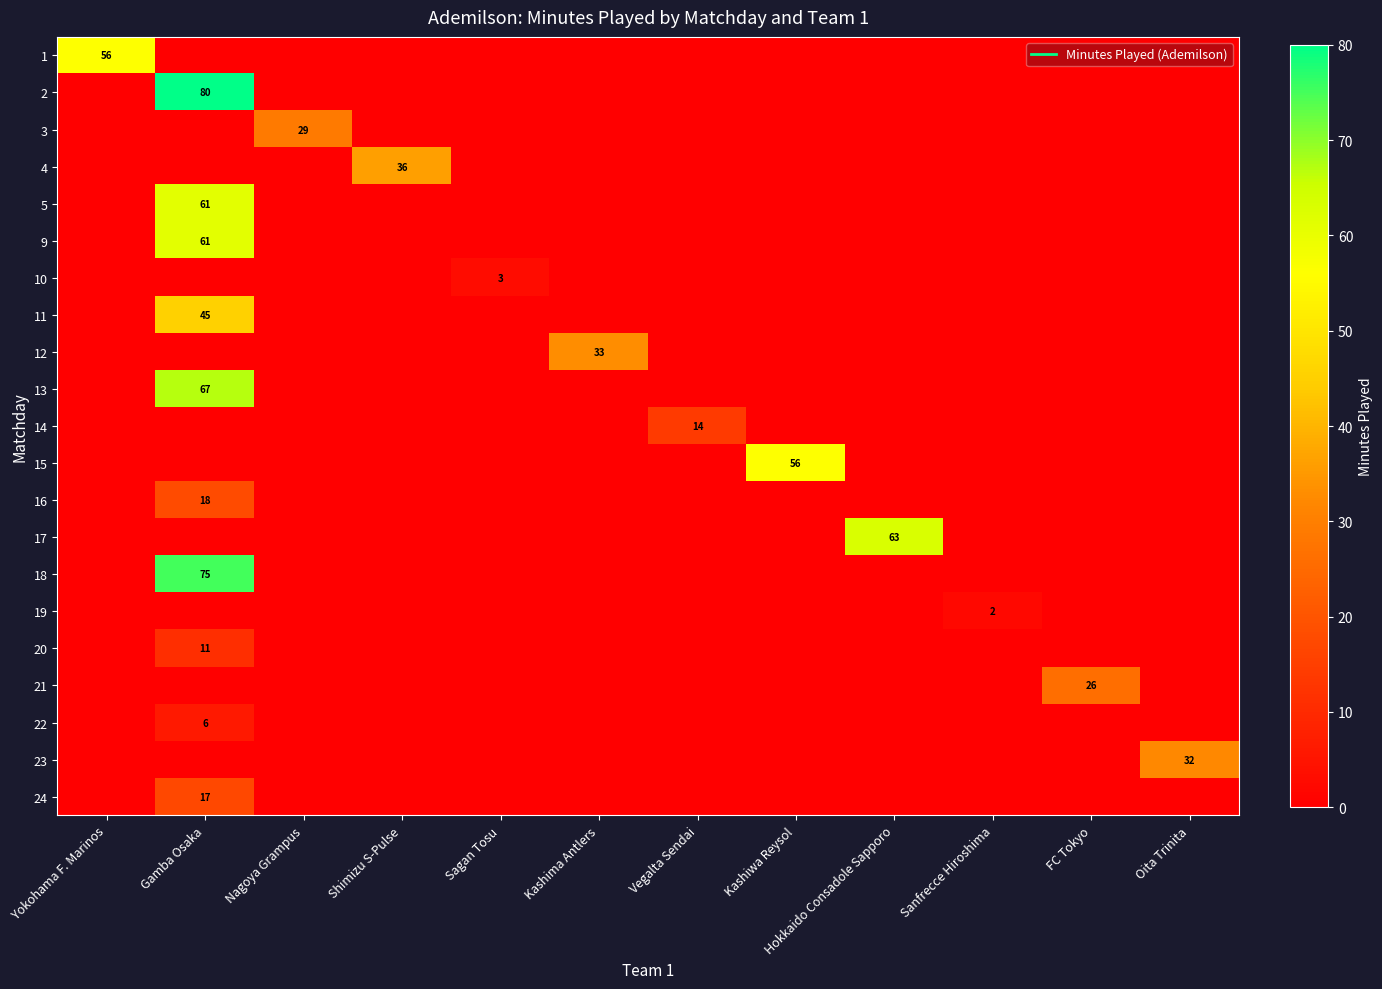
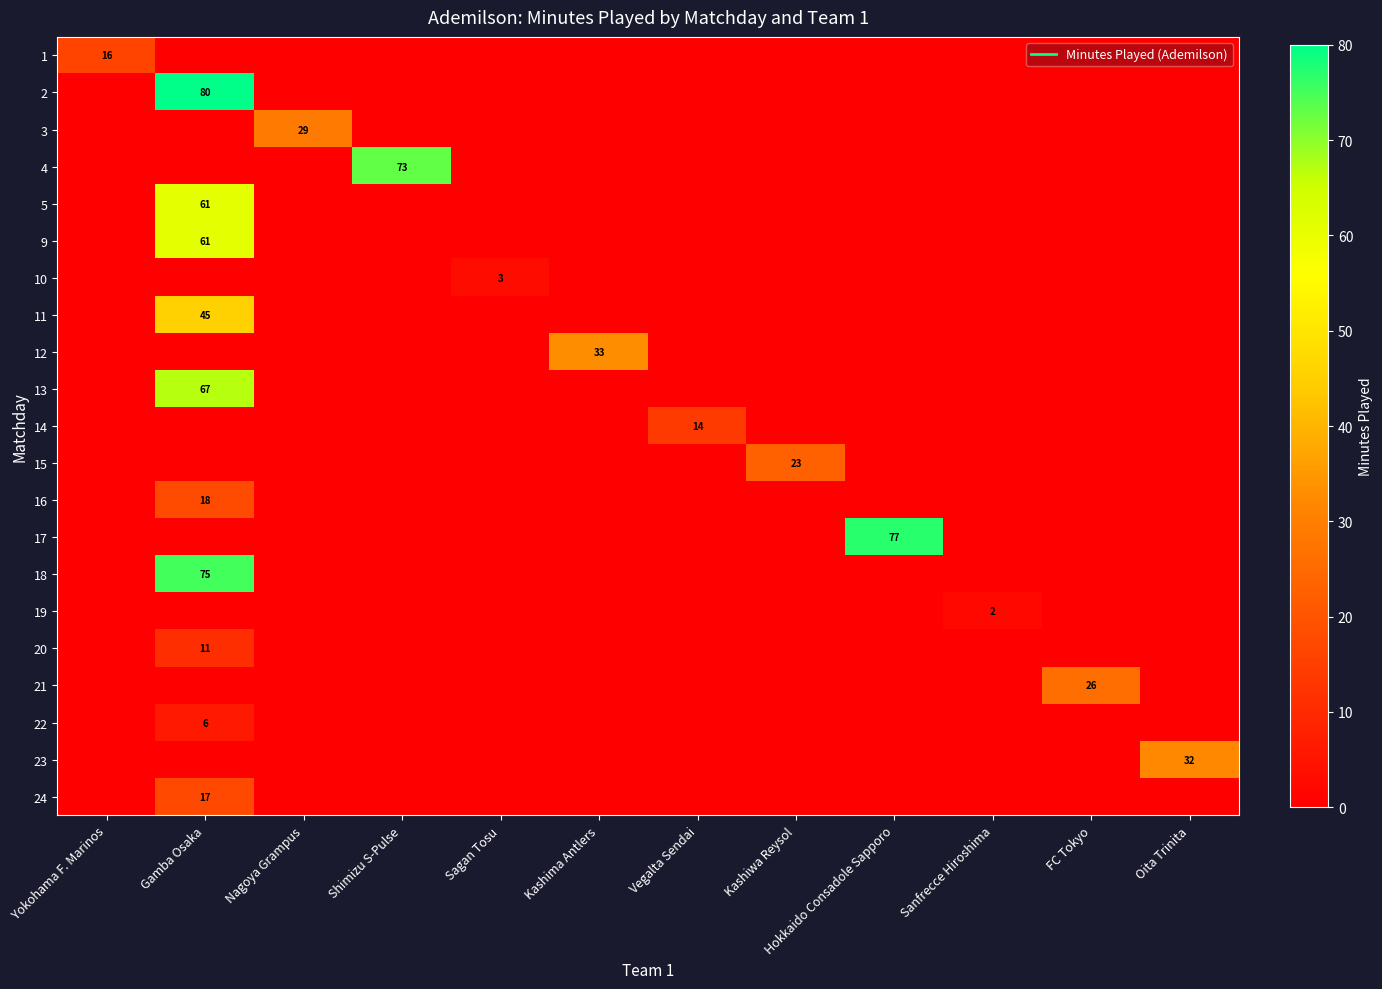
  {
    "1": {
-     "Yokohama F. Marinos": 56
+     "Yokohama F. Marinos": 16
    },
    "2": {
      "Gamba Osaka": 80
    },
    "3": {
      "Nagoya Grampus": 29
    },
    "4": {
-     "Shimizu S-Pulse": 36
+     "Shimizu S-Pulse": 73
    },
    "5": {
      "Gamba Osaka": 61
    },
    "9": {
      "Gamba Osaka": 61
    },
    "10": {
      "Sagan Tosu": 3
    },
    "11": {
      "Gamba Osaka": 45
    },
    "12": {
      "Kashima Antlers": 33
    },
    "13": {
      "Gamba Osaka": 67
    },
    "14": {
      "Vegalta Sendai": 14
    },
    "15": {
-     "Kashiwa Reysol": 56
+     "Kashiwa Reysol": 23
    },
    "16": {
      "Gamba Osaka": 18
    },
    "17": {
-     "Hokkaido Consadole Sapporo": 63
+     "Hokkaido Consadole Sapporo": 77
    },
    "18": {
      "Gamba Osaka": 75
    },
    "19": {
      "Sanfrecce Hiroshima": 2
    },
    "20": {
      "Gamba Osaka": 11
    },
    "21": {
      "FC Tokyo": 26
    },
    "22": {
      "Gamba Osaka": 6
    },
    "23": {
      "Oita Trinita": 32
    },
    "24": {
      "Gamba Osaka": 17
    }
  }
